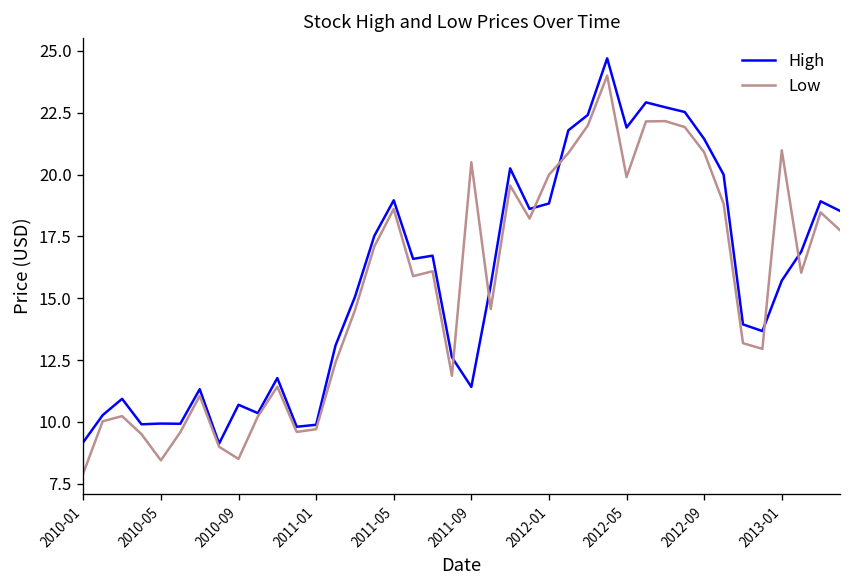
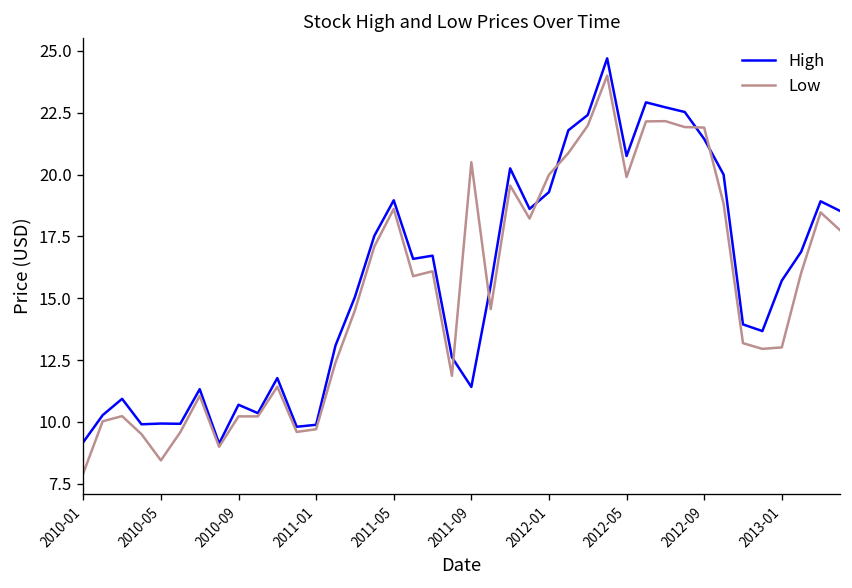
  {
    "High": {
      "2010-01": 9.2,
      "2010-05": 9.9,
      "2010-09": 10.7,
      "2011-01": 9.9,
      "2011-05": 19.0,
      "2011-09": 11.4,
-     "2012-01": 18.8,
-     "2012-05": 21.9,
+     "2012-01": 19.3,
+     "2012-05": 20.8,
      "2012-09": 21.4,
      "2013-01": 15.7
    },
    "Low": {
      "2010-01": 7.9,
      "2010-05": 8.4,
-     "2010-09": 8.5,
+     "2010-09": 10.2,
      "2011-01": 9.7,
      "2011-05": 18.6,
      "2011-09": 20.5,
      "2012-01": 20.0,
      "2012-05": 19.9,
-     "2012-09": 20.9,
-     "2013-01": 21.0
+     "2012-09": 21.9,
+     "2013-01": 13.0
    }
  }
